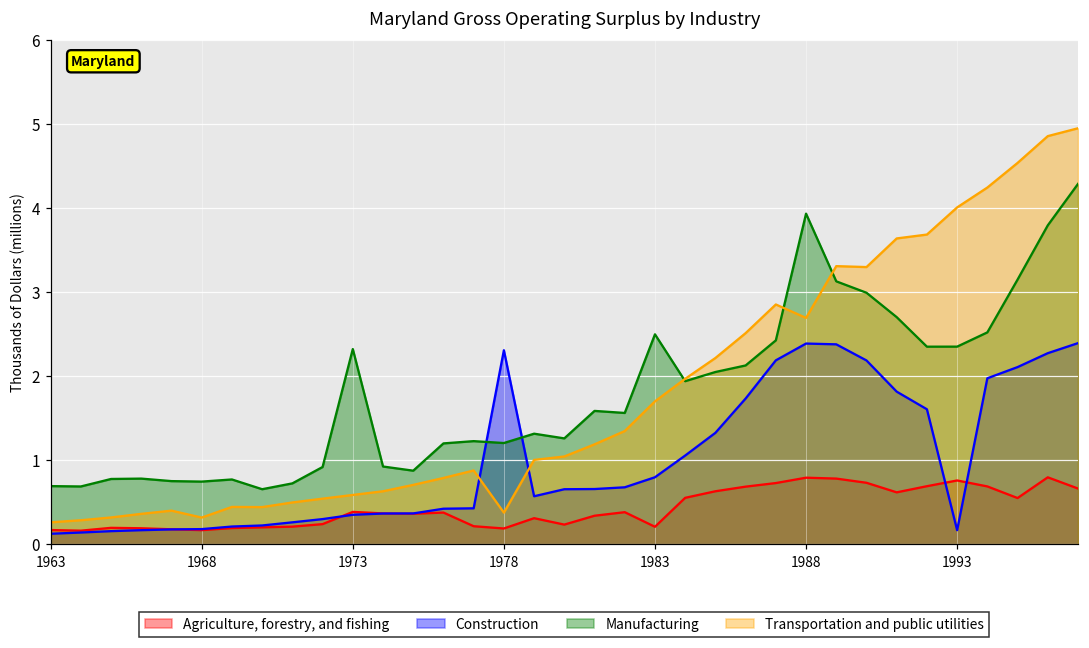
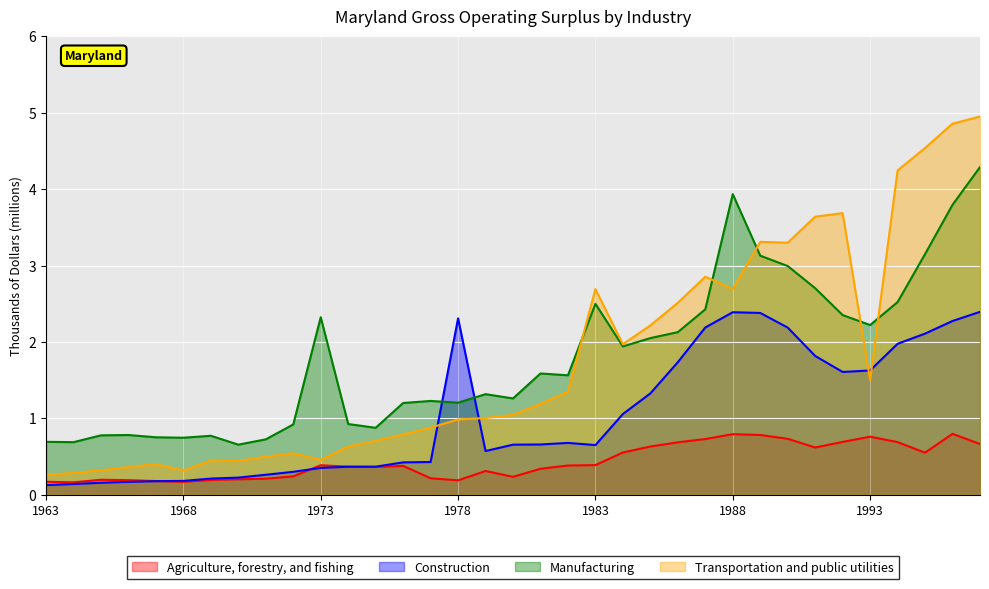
  {
    "Agriculture, forestry, and fishing": {
      "1963": 0.2,
      "1973": 0.4,
      "1978": 0.2,
-     "1983": 0.2,
+     "1983": 0.4,
      "1988": 0.8,
      "1993": 0.8
    },
    "Construction": {
      "1963": 0.1,
      "1973": 0.4,
      "1978": 2.3,
-     "1983": 0.8,
+     "1983": 0.6,
      "1988": 2.4,
-     "1993": 0.2
+     "1993": 1.6
    },
    "Manufacturing": {
      "1963": 0.7,
      "1968": 0.7,
      "1973": 2.3,
      "1978": 1.2,
      "1983": 2.5,
      "1988": 3.9,
-     "1993": 2.4
+     "1993": 2.2
    },
    "Transportation and public utilities": {
      "1963": 0.3,
      "1968": 0.3,
-     "1973": 0.6,
-     "1978": 0.4,
-     "1983": 1.7,
+     "1973": 0.5,
+     "1978": 1.0,
+     "1983": 2.7,
      "1988": 2.7,
-     "1993": 4.0
+     "1993": 1.5
    }
  }
